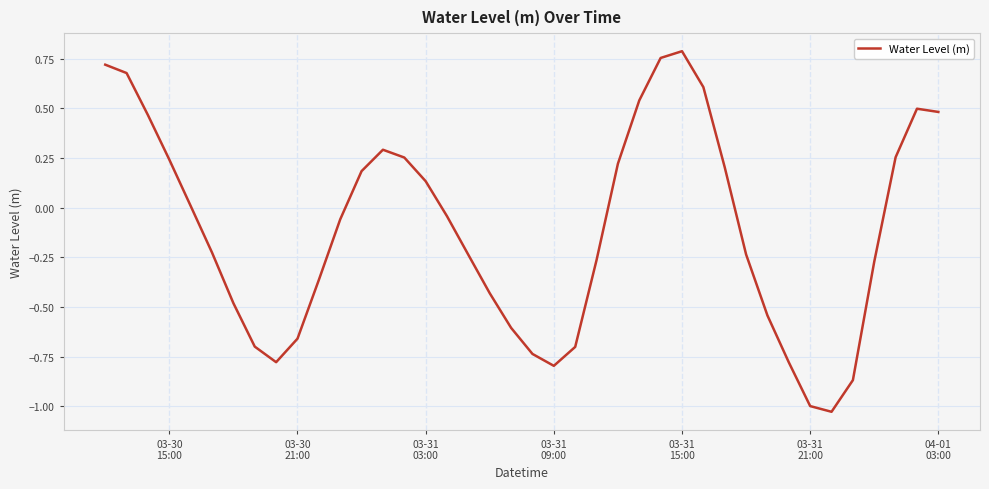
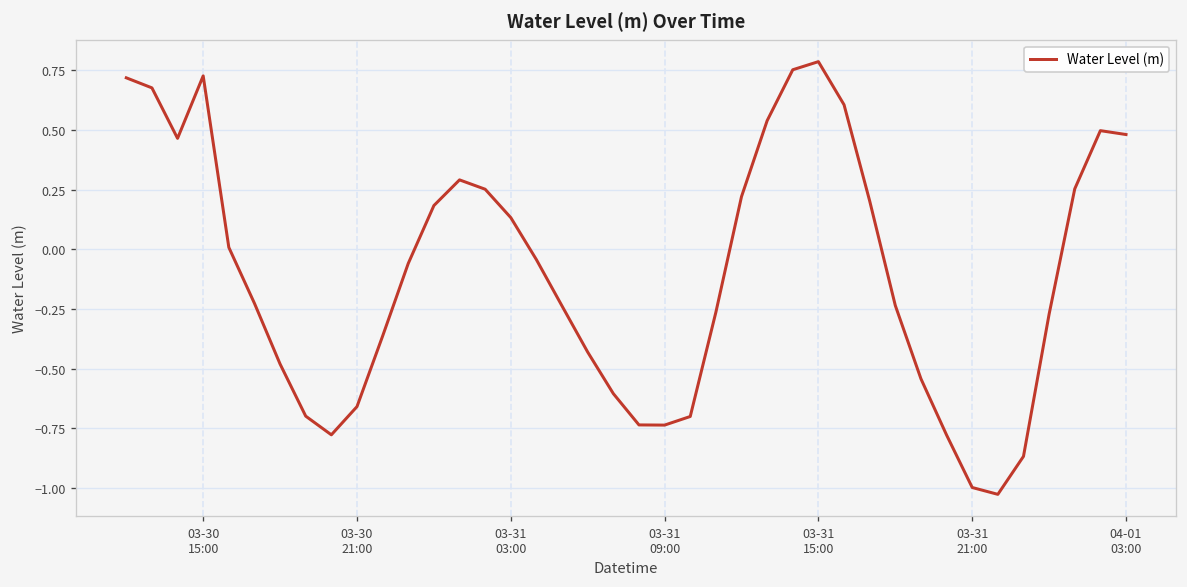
  {
-   "03-30 15:00": 0.24,
+   "03-30 15:00": 0.73,
    "03-30 21:00": -0.66,
    "03-31 03:00": 0.13,
-   "03-31 09:00": -0.80,
+   "03-31 09:00": -0.74,
    "03-31 15:00": 0.79,
    "03-31 21:00": -1.00,
    "04-01 03:00": 0.48
  }
